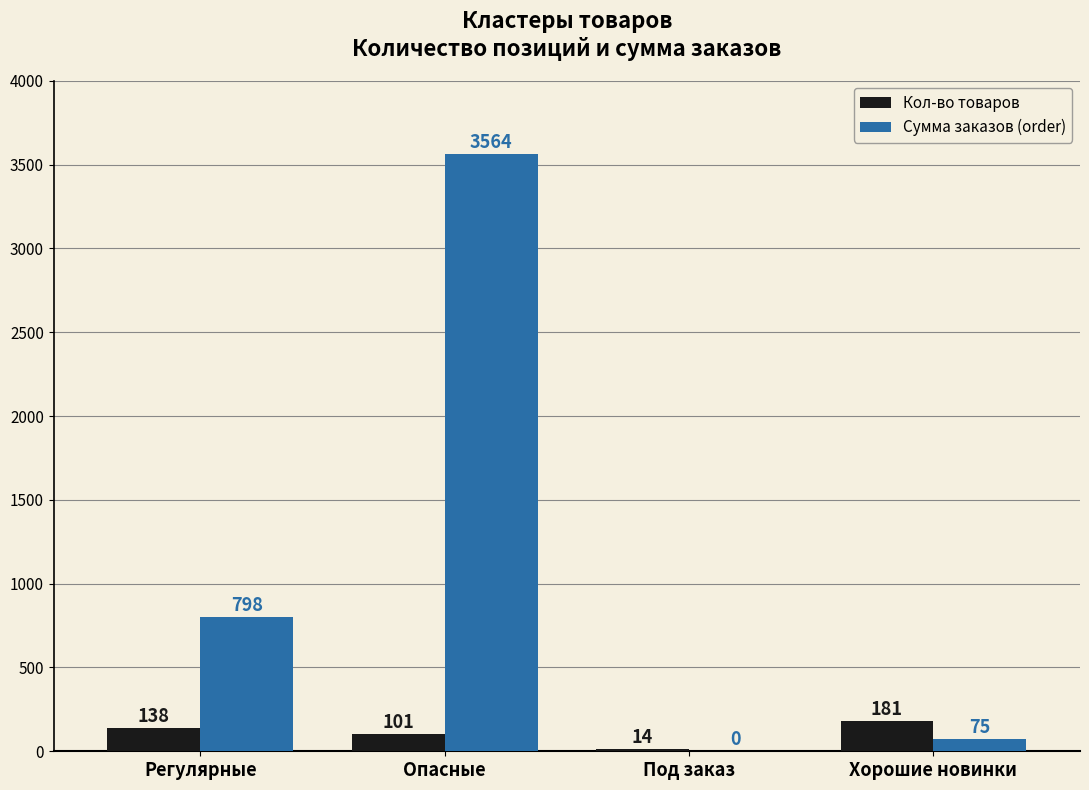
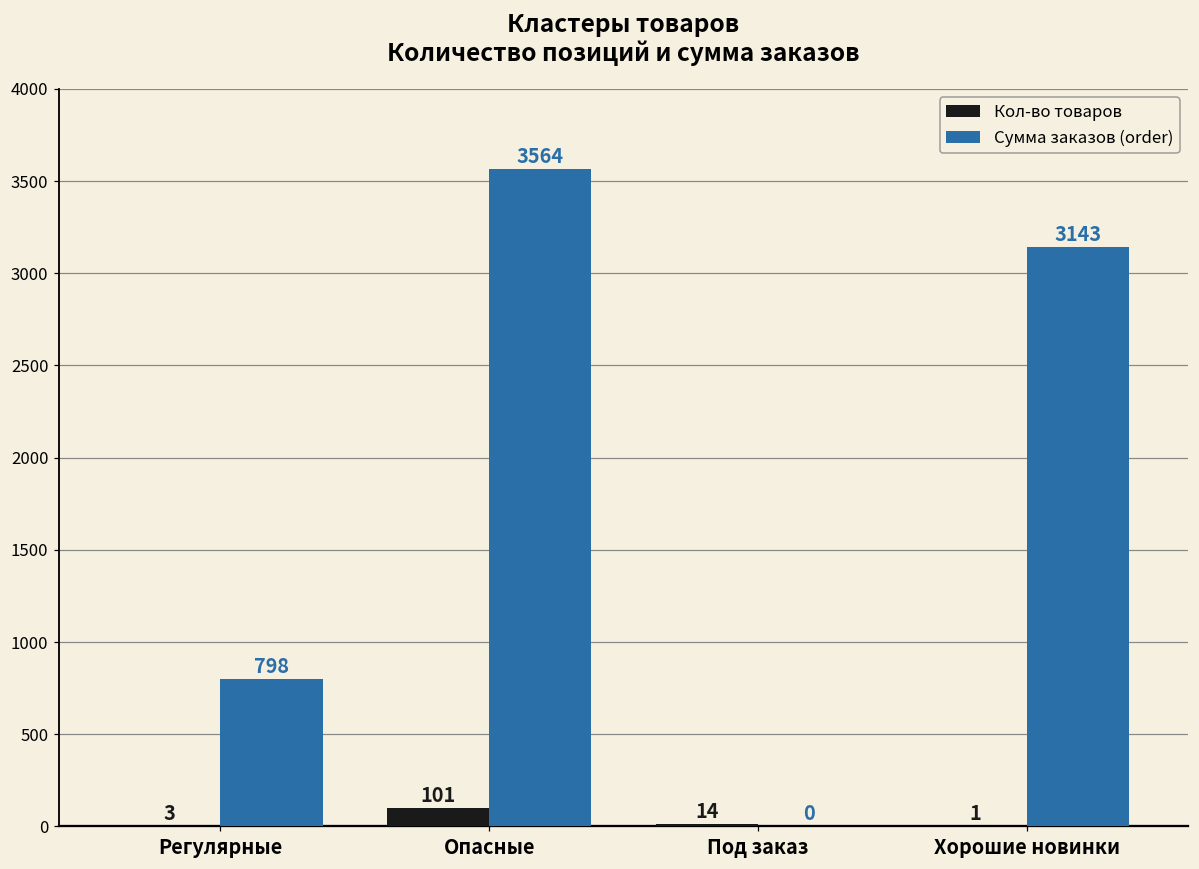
  {
    "Кол-во товаров": {
-     "Регулярные": 138,
+     "Регулярные": 3,
      "Опасные": 101,
      "Под заказ": 14,
-     "Хорошие новинки": 181
+     "Хорошие новинки": 1
    },
    "Сумма заказов (order)": {
      "Регулярные": 798,
      "Опасные": 3564,
      "Под заказ": 0,
-     "Хорошие новинки": 75
+     "Хорошие новинки": 3143
    }
  }
